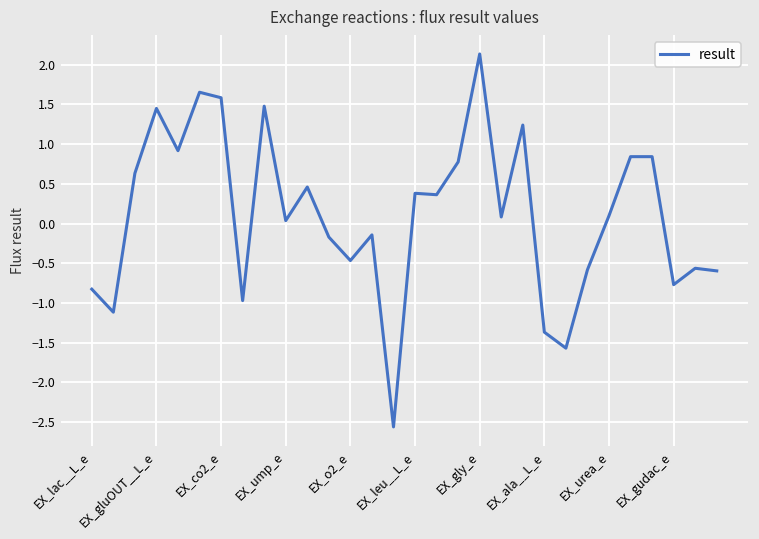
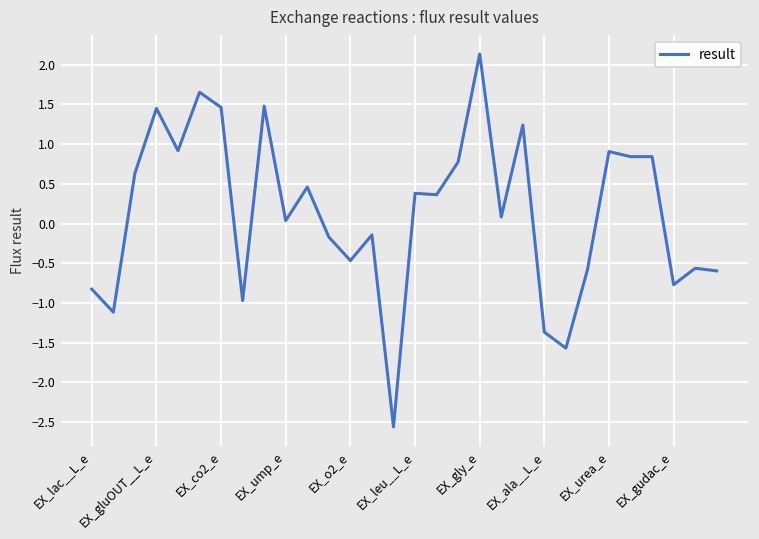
  {
    "EX_lac__L_e": -0.8,
    "EX_gluOUT__L_e": 1.4,
-   "EX_co2_e": 1.6,
+   "EX_co2_e": 1.5,
    "EX_ump_e": 0.0,
    "EX_o2_e": -0.5,
    "EX_leu__L_e": 0.4,
    "EX_gly_e": 2.1,
    "EX_ala__L_e": -1.4,
-   "EX_urea_e": 0.1,
+   "EX_urea_e": 0.9,
    "EX_gudac_e": -0.8
  }
